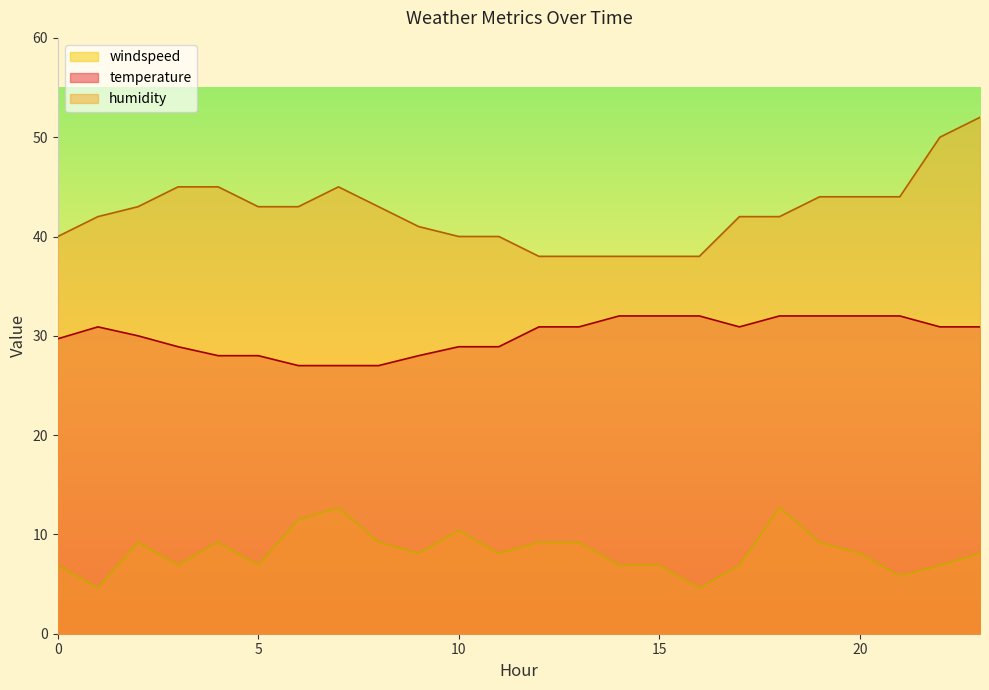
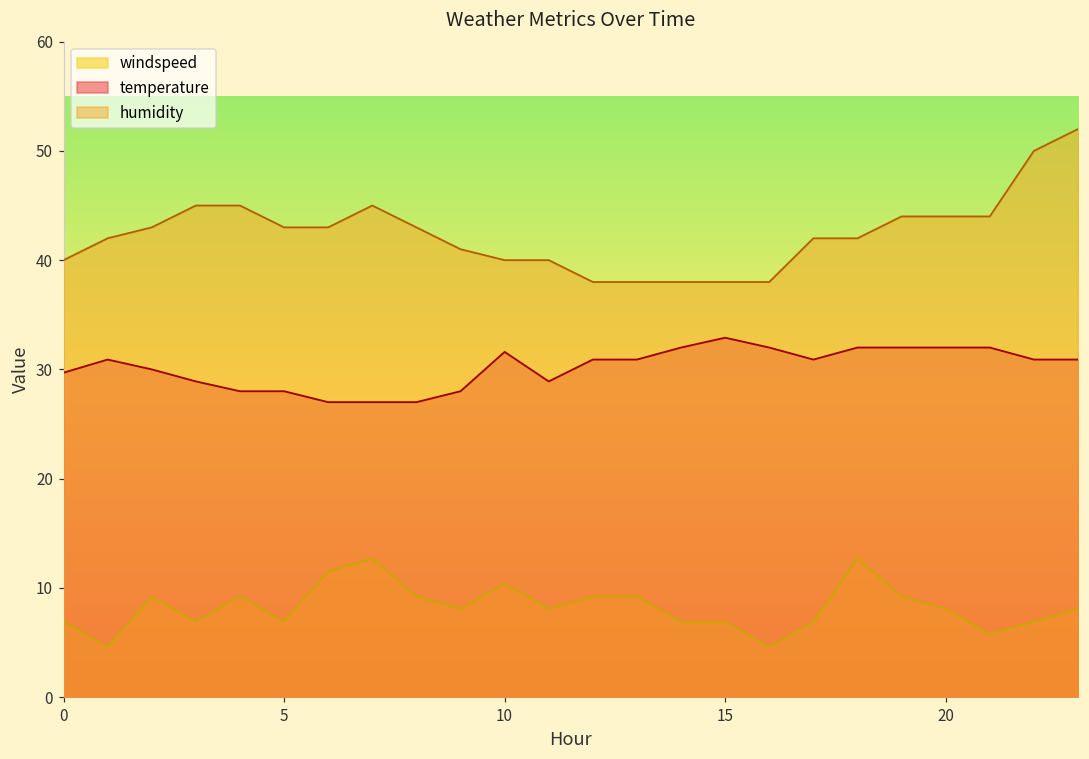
  {
    "temperature": {
      "0": 30,
      "5": 28,
-     "10": 29,
-     "15": 32,
+     "10": 32,
+     "15": 33,
      "20": 32
    }
  }
